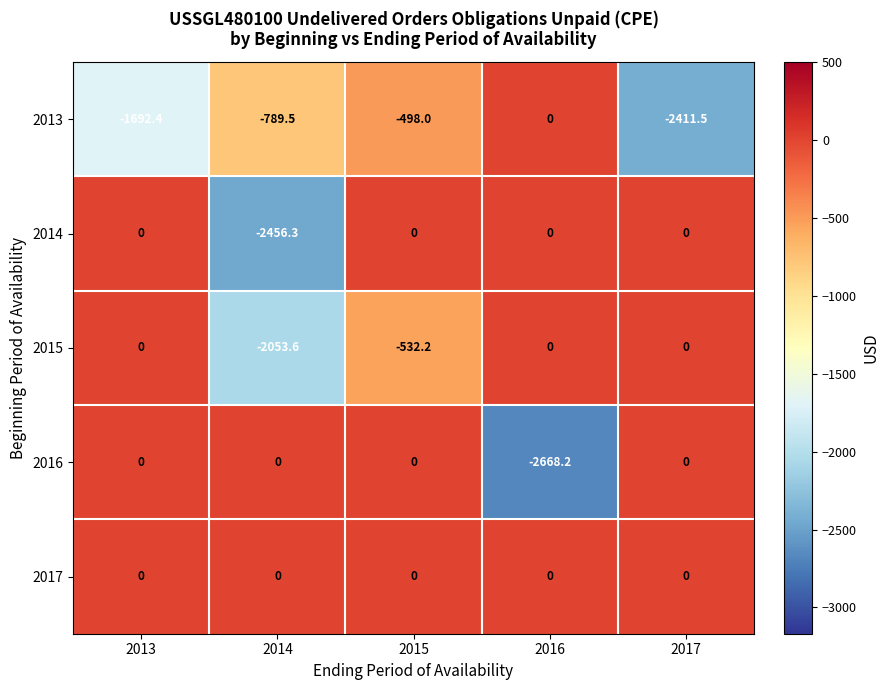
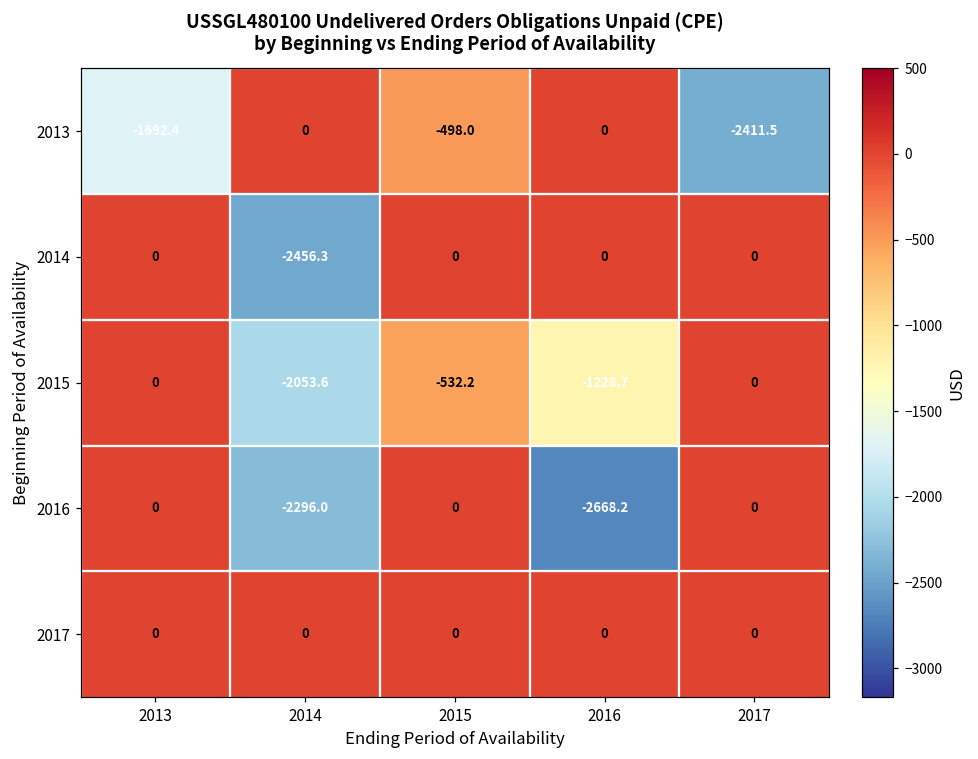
  {
    "2013": {
-     "2014": -789.5,
+     "2014": 0,
      "2015": -498.0,
      "2016": 0,
      "2017": -2411.5
    },
    "2014": {
      "2013": 0,
      "2014": -2456.3,
      "2015": 0,
      "2016": 0,
      "2017": 0
    },
    "2015": {
      "2013": 0,
      "2014": -2053.6,
      "2015": -532.2,
-     "2016": 0,
+     "2016": -1228.7,
      "2017": 0
    },
    "2016": {
      "2013": 0,
-     "2014": 0,
+     "2014": -2296.0,
      "2015": 0,
      "2016": -2668.2,
      "2017": 0
    },
    "2017": {
      "2013": 0,
      "2014": 0,
      "2015": 0,
      "2016": 0,
      "2017": 0
    }
  }
